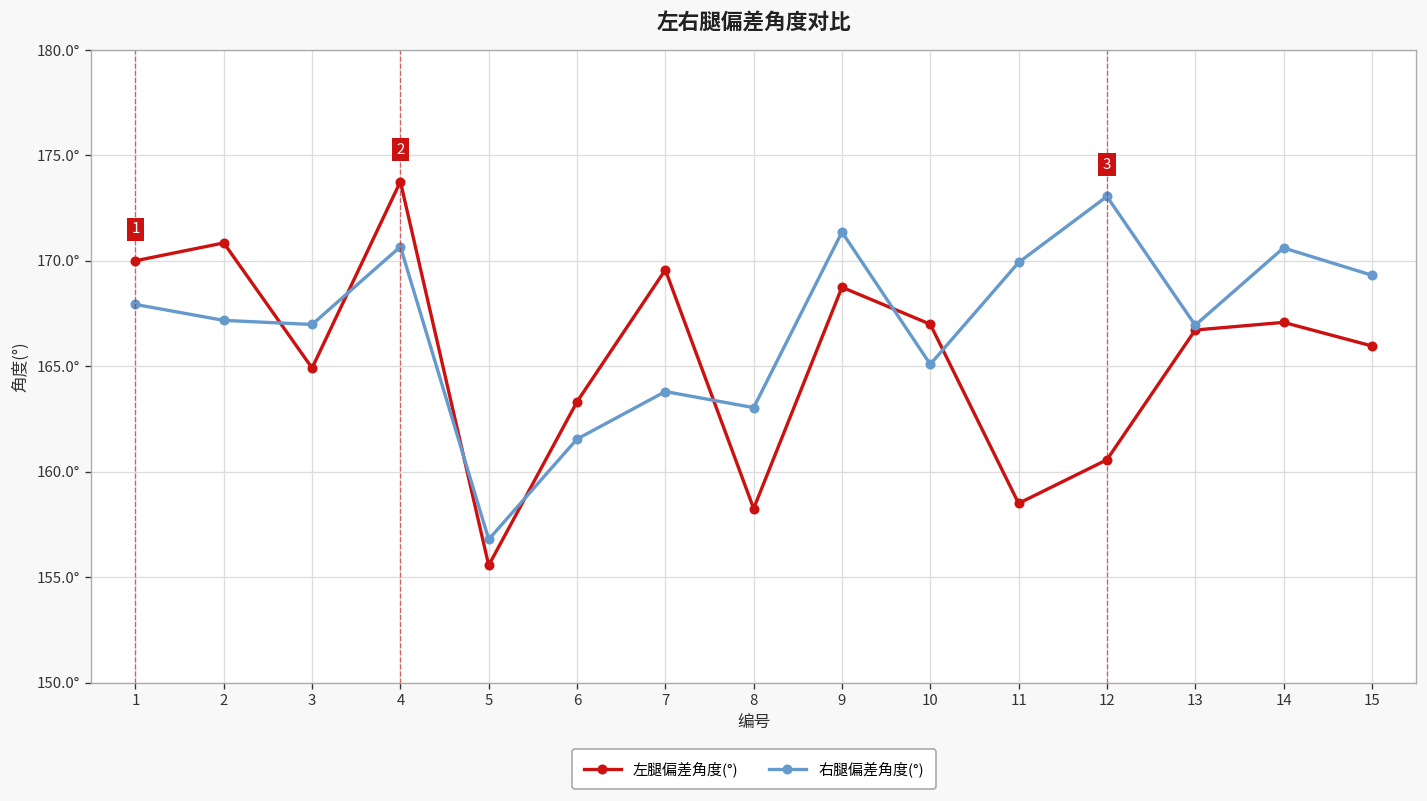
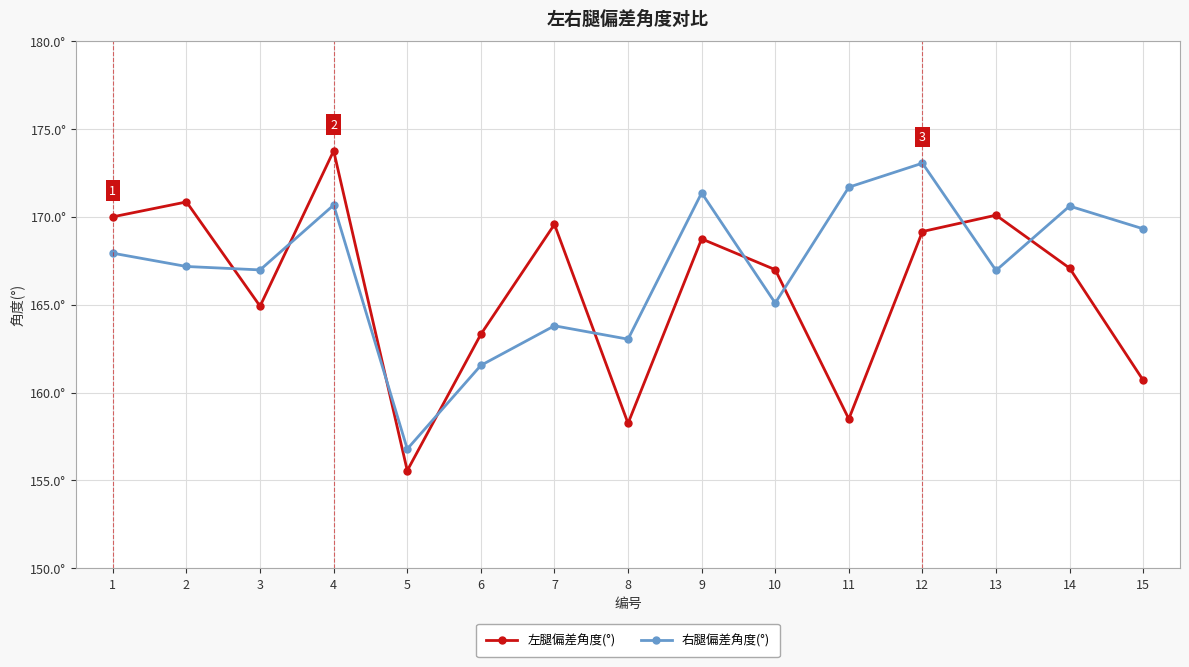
  {
    "左腿偏差角度(°)": {
      "2": "170.8°",
      "3": "164.9°",
      "5": "155.6°",
      "6": "163.3°",
      "7": "169.6°",
      "8": "158.3°",
      "9": "168.7°",
      "10": "167.0°",
      "11": "158.5°",
-     "12": "160.6°",
-     "13": "166.7°",
+     "12": "169.2°",
+     "13": "170.1°",
      "14": "167.1°",
-     "15": "166.0°"
+     "15": "160.7°"
    },
    "右腿偏差角度(°)": {
      "1": "167.9°",
      "2": "167.2°",
      "3": "167.0°",
      "4": "170.7°",
      "5": "156.8°",
      "6": "161.5°",
      "7": "163.8°",
      "8": "163.0°",
      "9": "171.4°",
      "10": "165.1°",
-     "11": "169.9°",
+     "11": "171.7°",
      "13": "166.9°",
      "14": "170.6°",
      "15": "169.3°"
    }
  }
